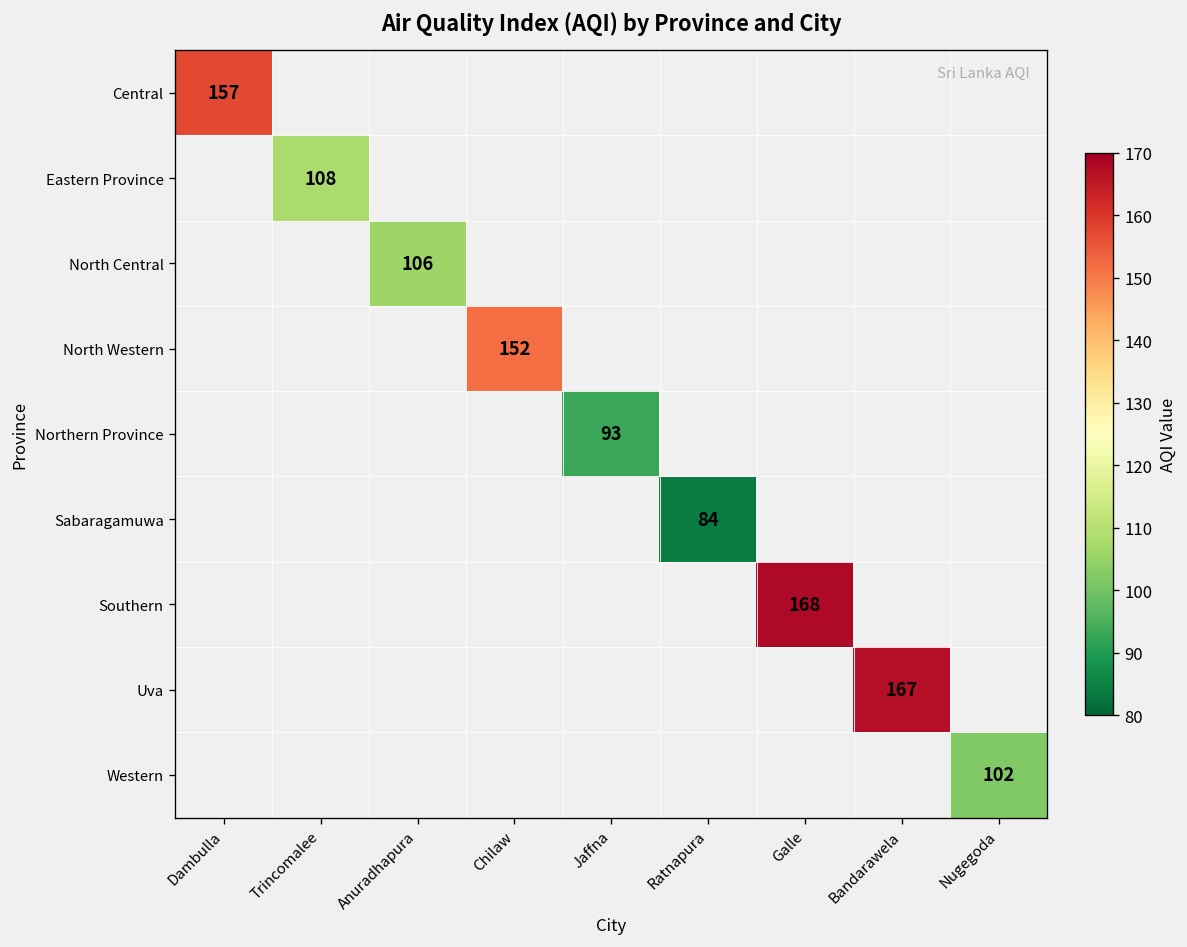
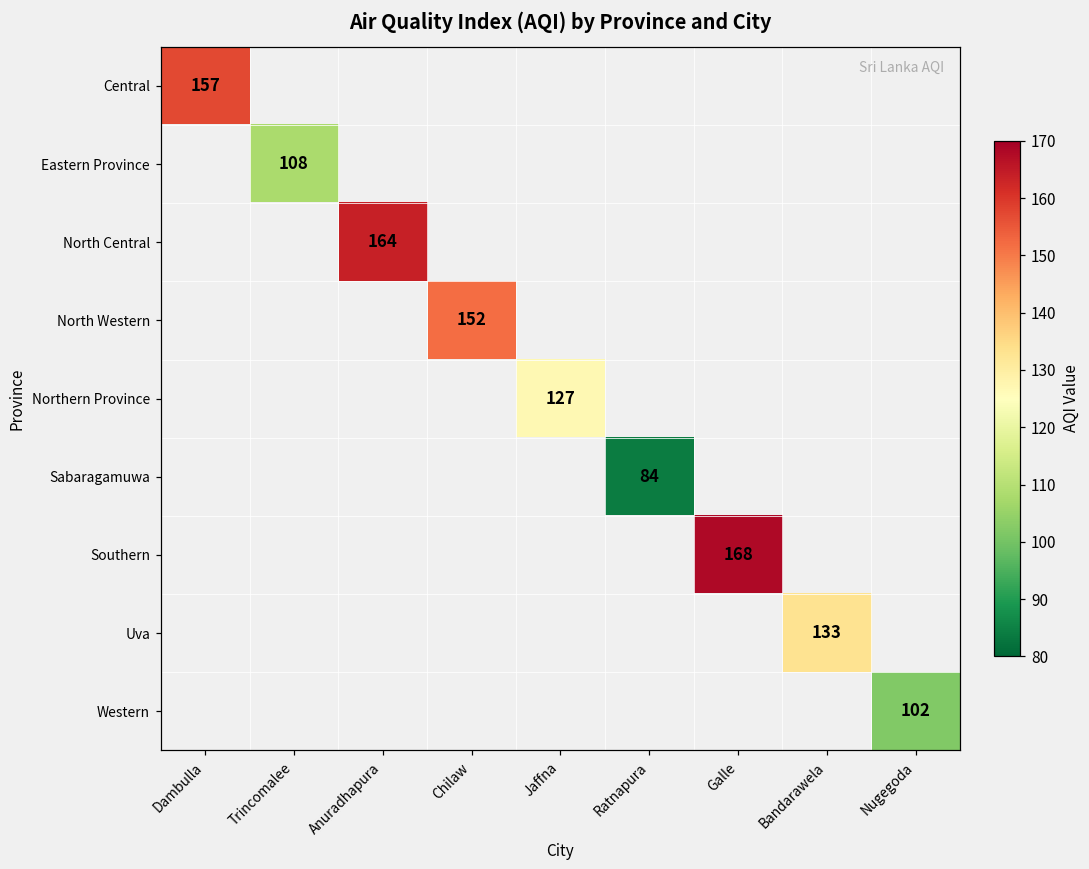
  {
    "Central": {
      "Dambulla": 157
    },
    "Eastern Province": {
      "Trincomalee": 108
    },
    "North Central": {
-     "Anuradhapura": 106
+     "Anuradhapura": 164
    },
    "North Western": {
      "Chilaw": 152
    },
    "Northern Province": {
-     "Jaffna": 93
+     "Jaffna": 127
    },
    "Sabaragamuwa": {
      "Ratnapura": 84
    },
    "Southern": {
      "Galle": 168
    },
    "Uva": {
-     "Bandarawela": 167
+     "Bandarawela": 133
    },
    "Western": {
      "Nugegoda": 102
    }
  }
